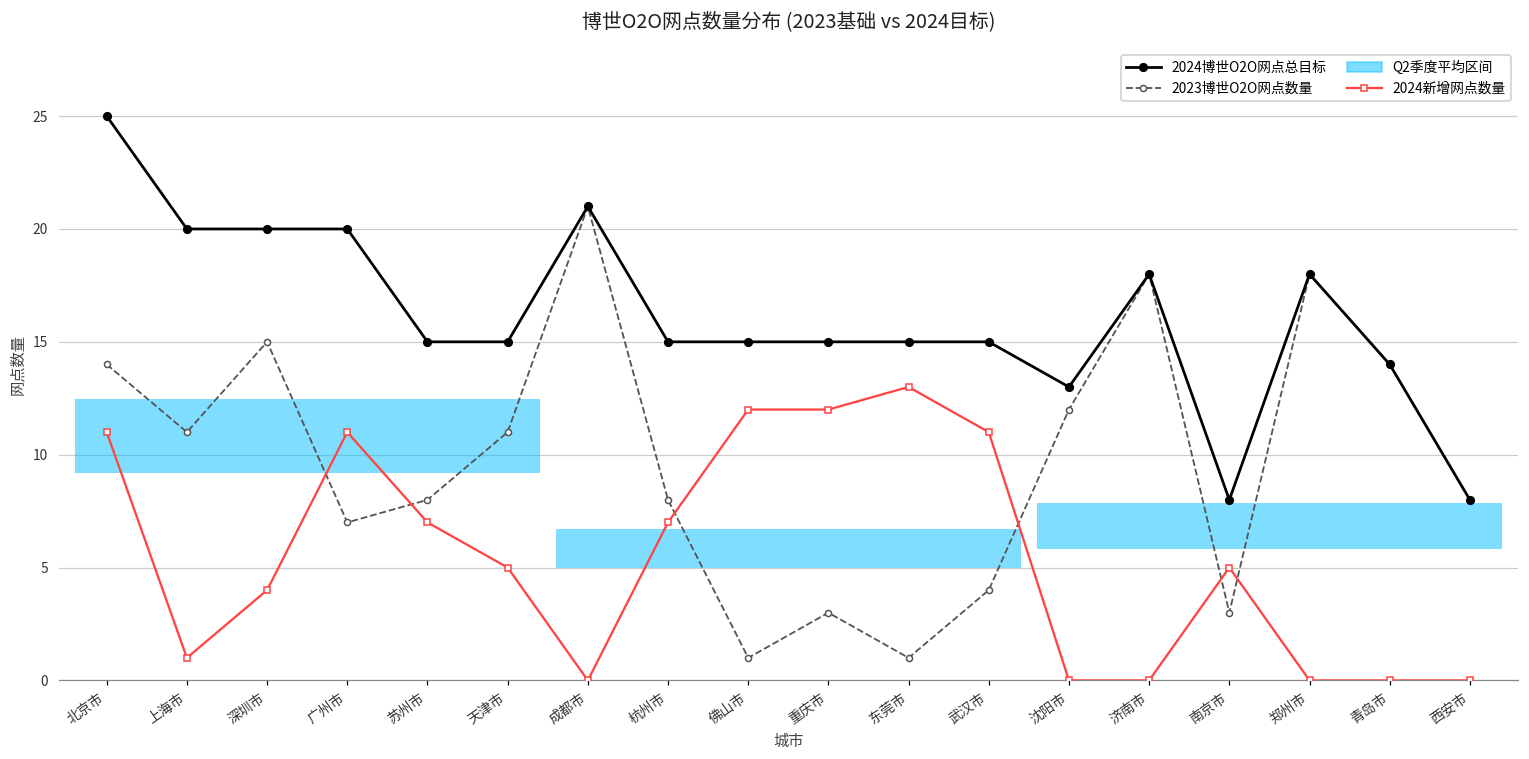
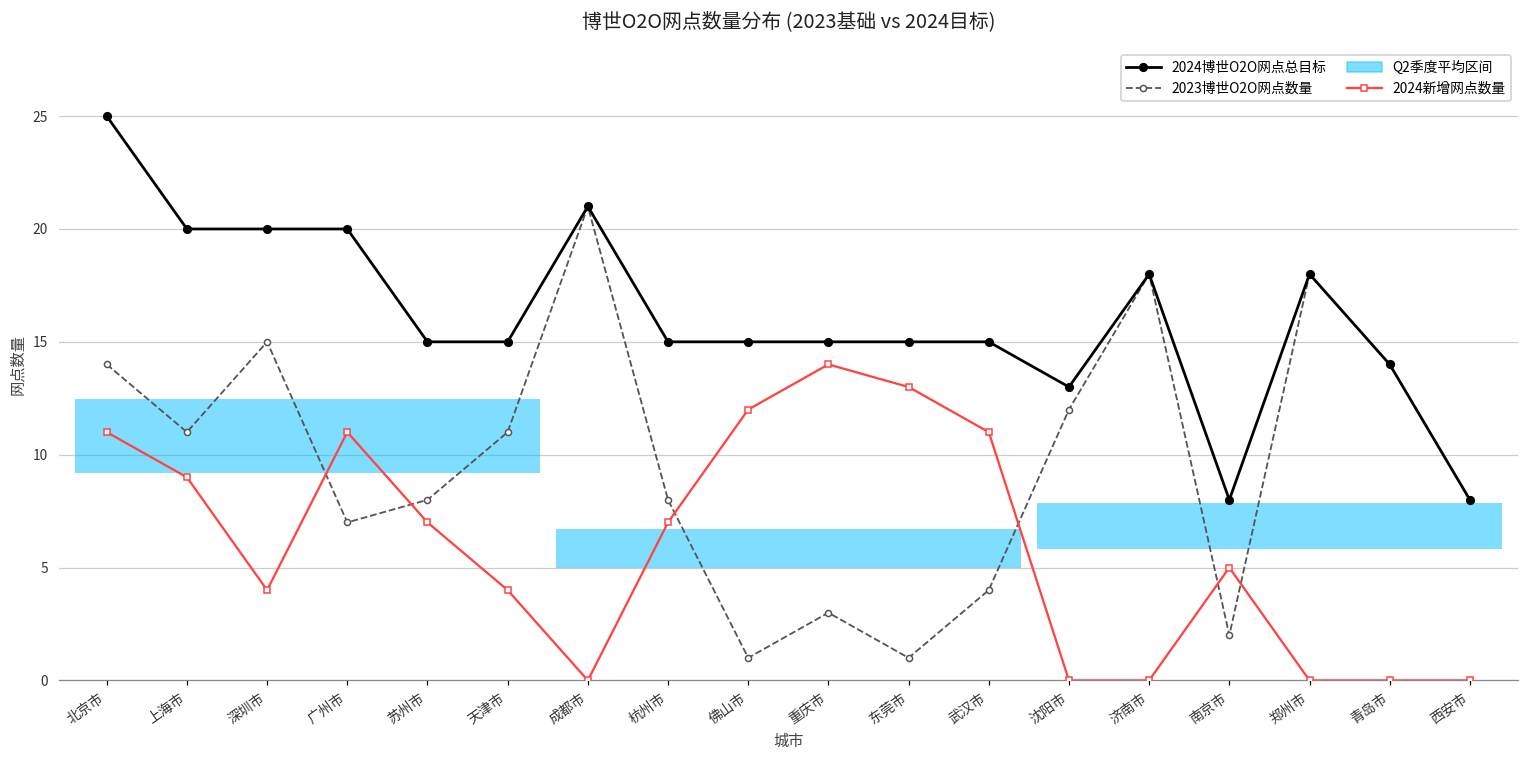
  {
    "2024博世O2O网点总目标": {
      "北京市": 25,
      "上海市": 20,
      "深圳市": 20,
      "广州市": 20,
      "苏州市": 15,
      "天津市": 15,
      "杭州市": 15,
      "佛山市": 15,
      "重庆市": 15,
      "东莞市": 15,
      "武汉市": 15,
      "沈阳市": 13,
      "南京市": 8
    },
    "2023博世O2O网点数量": {
      "北京市": 14,
      "上海市": 11,
      "深圳市": 15,
      "广州市": 7,
      "苏州市": 8,
      "天津市": 11,
      "杭州市": 8,
      "佛山市": 1,
      "重庆市": 3,
      "东莞市": 1,
      "武汉市": 4,
      "沈阳市": 12,
-     "南京市": 3
+     "南京市": 2
    },
    "2024新增网点数量": {
      "北京市": 11,
-     "上海市": 1,
+     "上海市": 9,
      "深圳市": 4,
      "广州市": 11,
      "苏州市": 7,
-     "天津市": 5,
+     "天津市": 4,
      "成都市": 0,
      "杭州市": 7,
      "佛山市": 12,
-     "重庆市": 12,
+     "重庆市": 14,
      "东莞市": 13,
      "武汉市": 11,
      "沈阳市": 0,
      "济南市": 0,
      "南京市": 5,
      "郑州市": 0,
      "青岛市": 0,
      "西安市": 0
    }
  }
